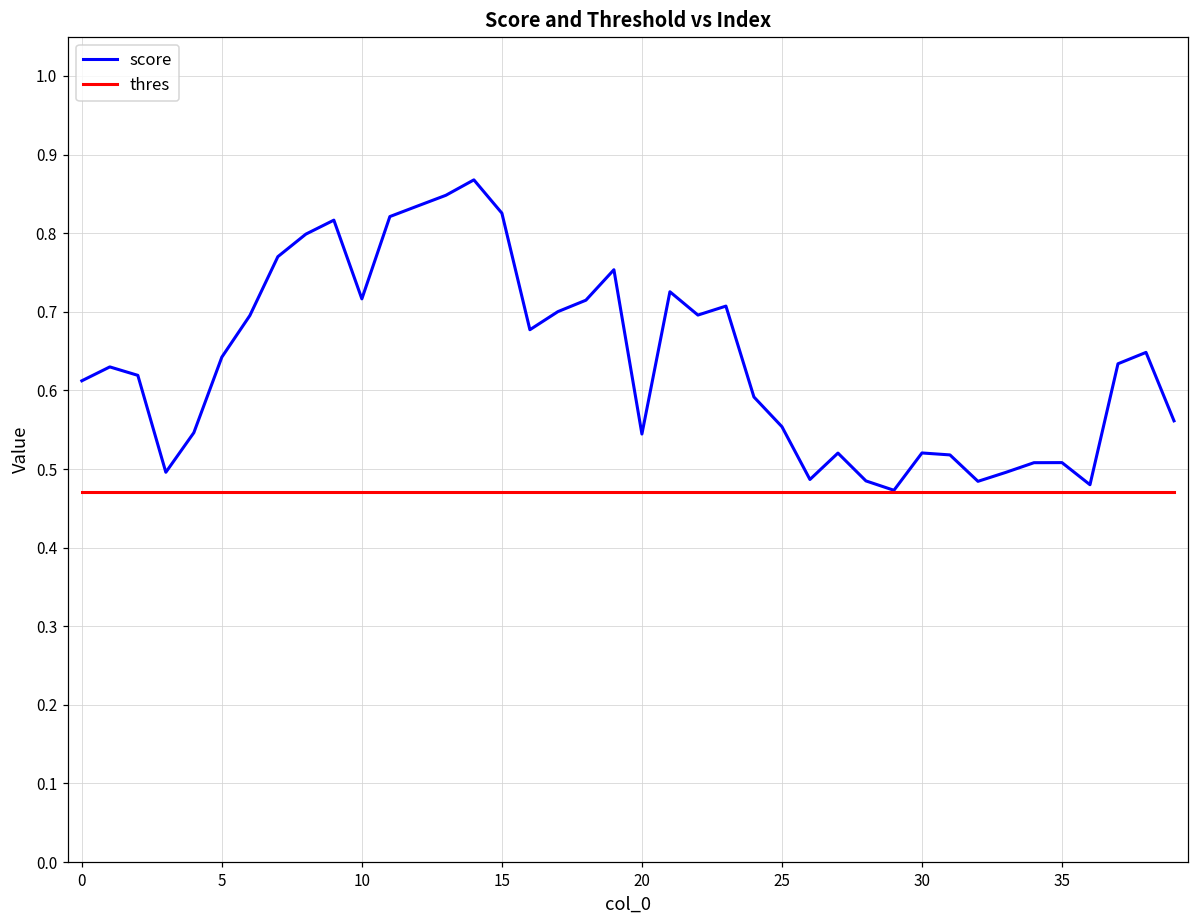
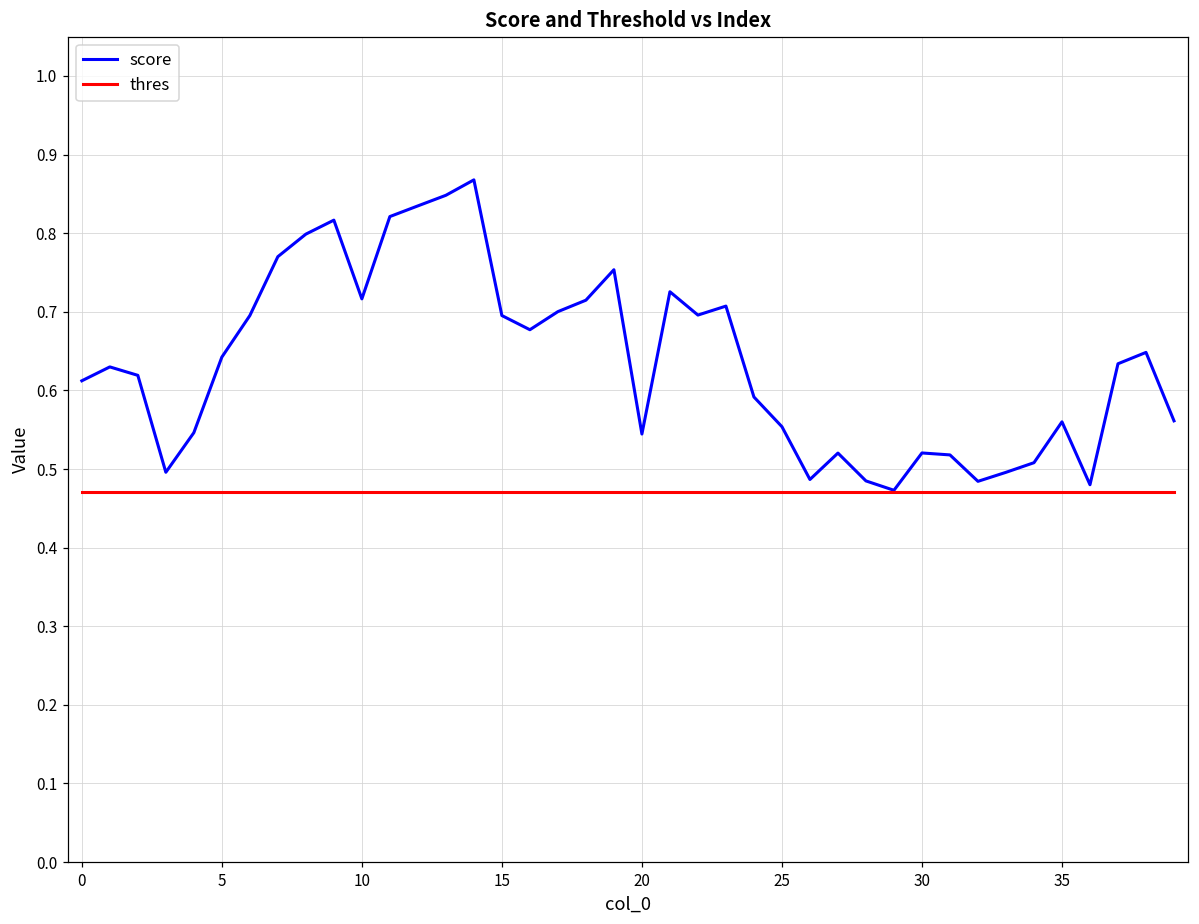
  {
    "score": {
      "0": 0.61,
      "5": 0.64,
      "10": 0.72,
-     "15": 0.83,
+     "15": 0.70,
      "20": 0.54,
      "25": 0.55,
      "30": 0.52,
-     "35": 0.51
+     "35": 0.56
    },
    "thres": {
      "0": 0.47,
      "5": 0.47,
      "10": 0.47,
      "15": 0.47,
      "20": 0.47,
      "25": 0.47,
      "30": 0.47,
      "35": 0.47
    }
  }
